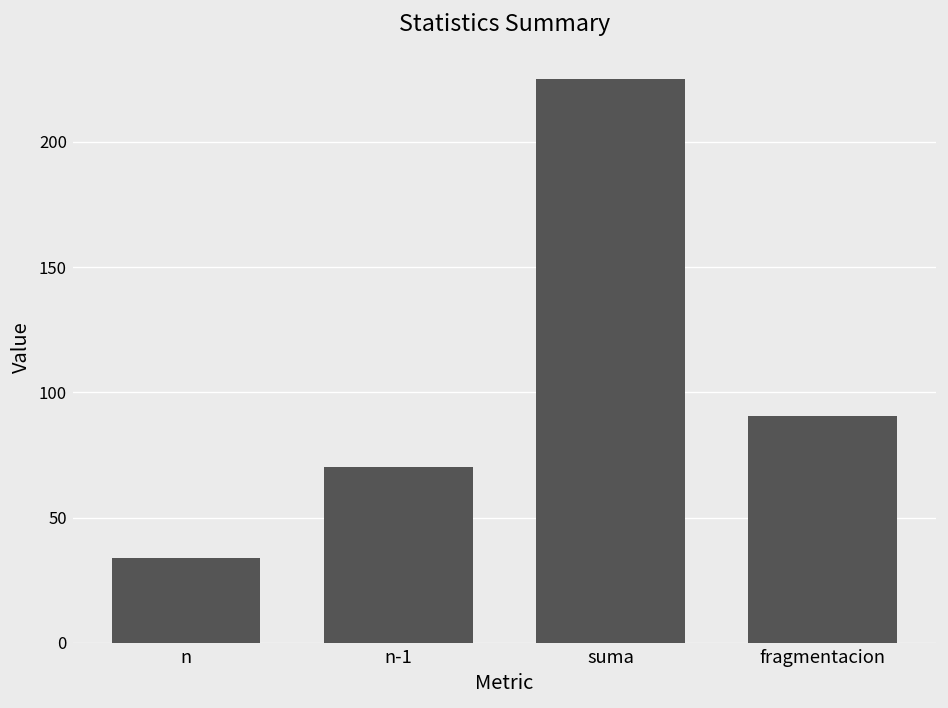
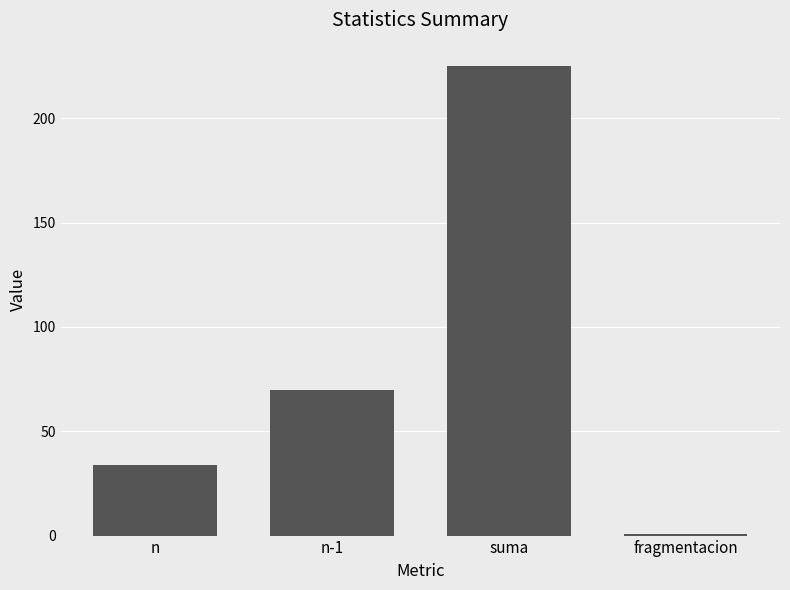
  {
    "n": 34,
    "n-1": 70,
    "suma": 225,
-   "fragmentacion": 91
+   "fragmentacion": 1
  }
